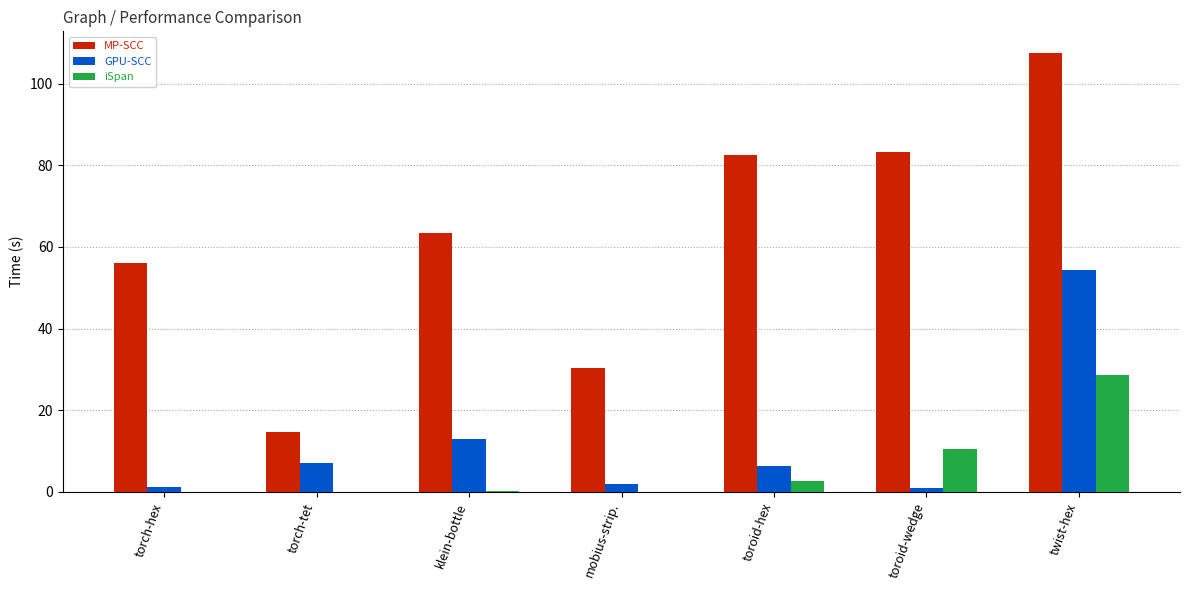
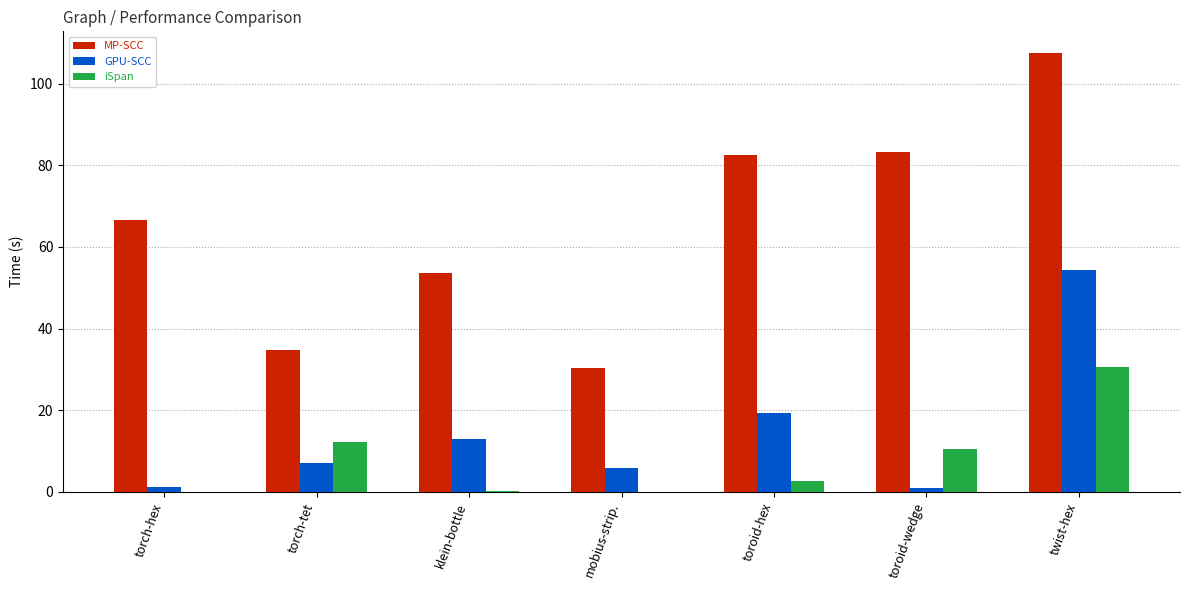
  {
    "MP-SCC": {
-     "torch-hex": 56,
-     "torch-tet": 15,
-     "klein-bottle": 63,
+     "torch-hex": 67,
+     "torch-tet": 35,
+     "klein-bottle": 54,
      "mobius-strip.": 30,
      "toroid-hex": 83,
      "toroid-wedge": 83,
      "twist-hex": 107
    },
    "GPU-SCC": {
      "torch-hex": 1,
      "torch-tet": 7,
      "klein-bottle": 13,
-     "mobius-strip.": 2,
-     "toroid-hex": 6,
+     "mobius-strip.": 6,
+     "toroid-hex": 19,
      "toroid-wedge": 1,
      "twist-hex": 54
    },
    "iSpan": {
-     "torch-tet": 0,
+     "torch-tet": 12,
      "toroid-hex": 3,
      "toroid-wedge": 11,
-     "twist-hex": 29
+     "twist-hex": 31
    }
  }
